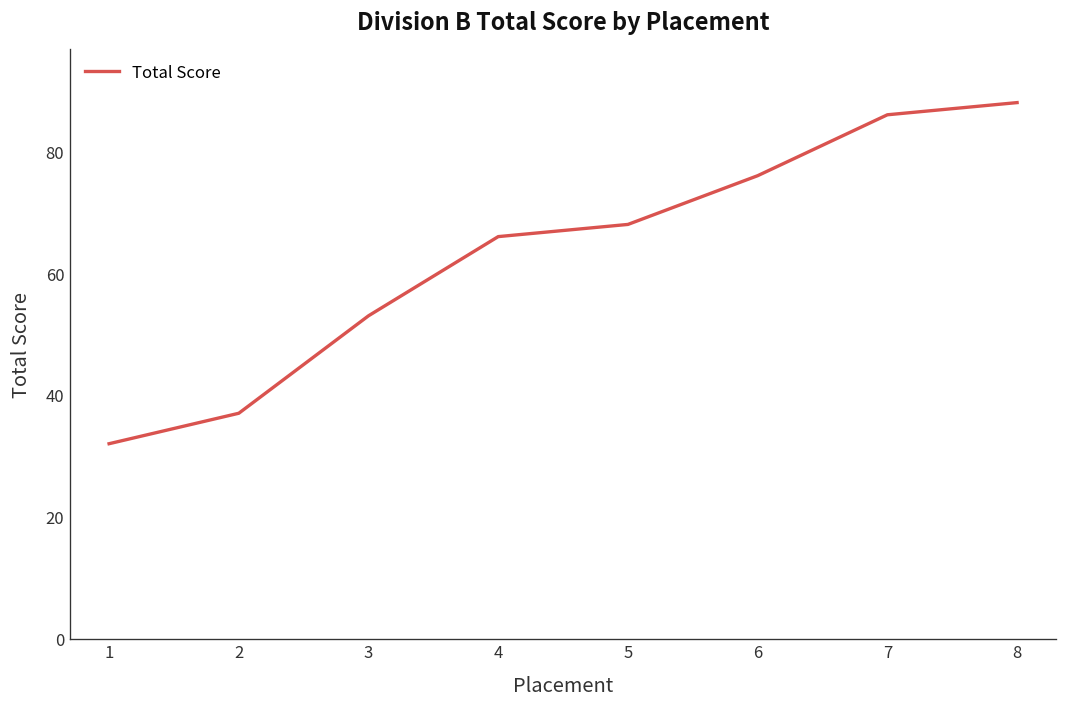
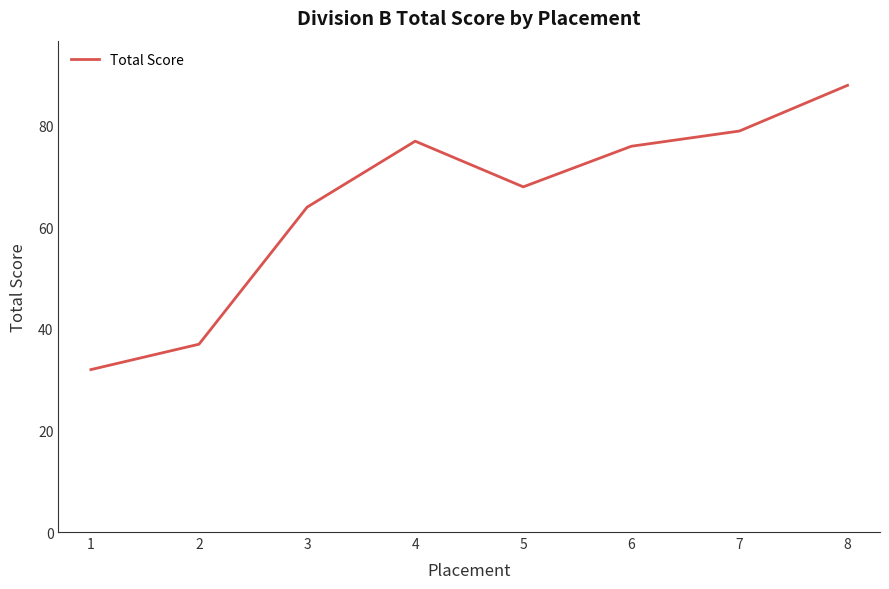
  {
    "1": 32,
    "2": 37,
-   "3": 53,
-   "4": 66,
+   "3": 64,
+   "4": 77,
    "5": 68,
    "6": 76,
-   "7": 86,
+   "7": 79,
    "8": 88
  }
